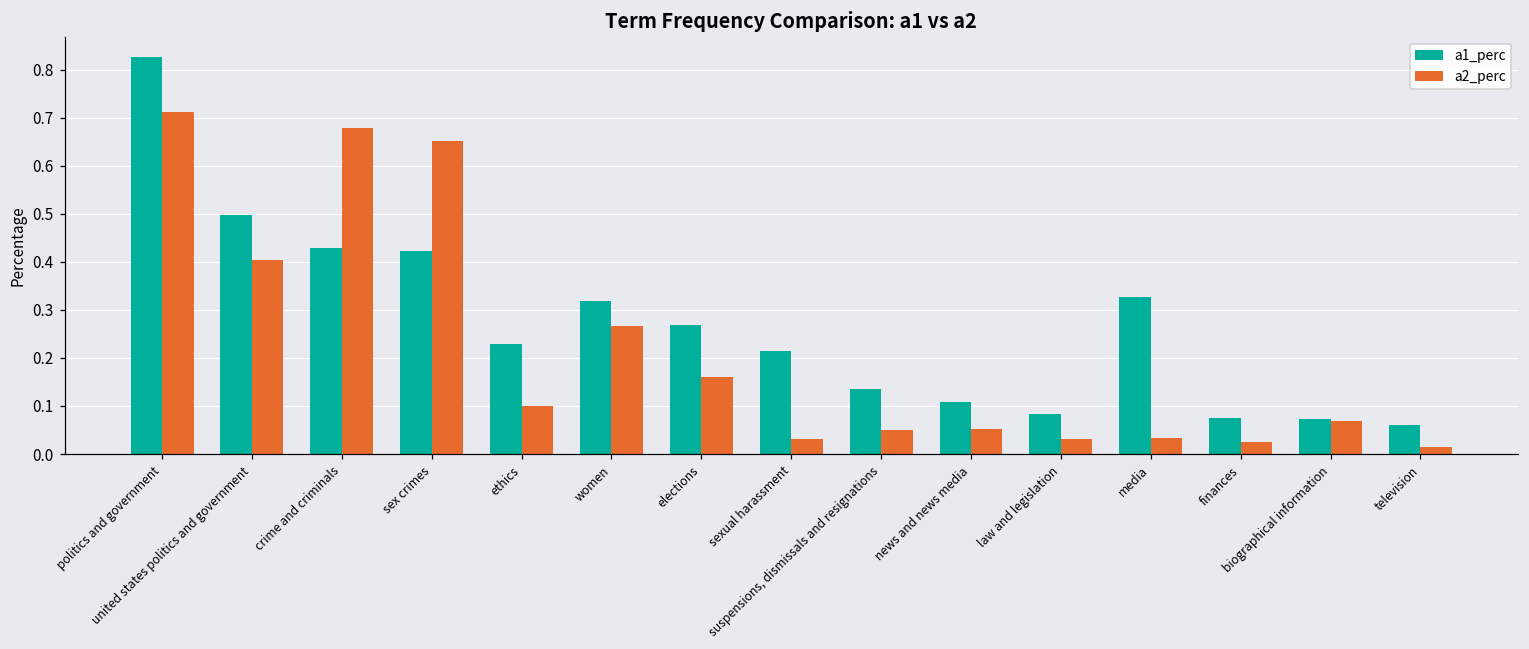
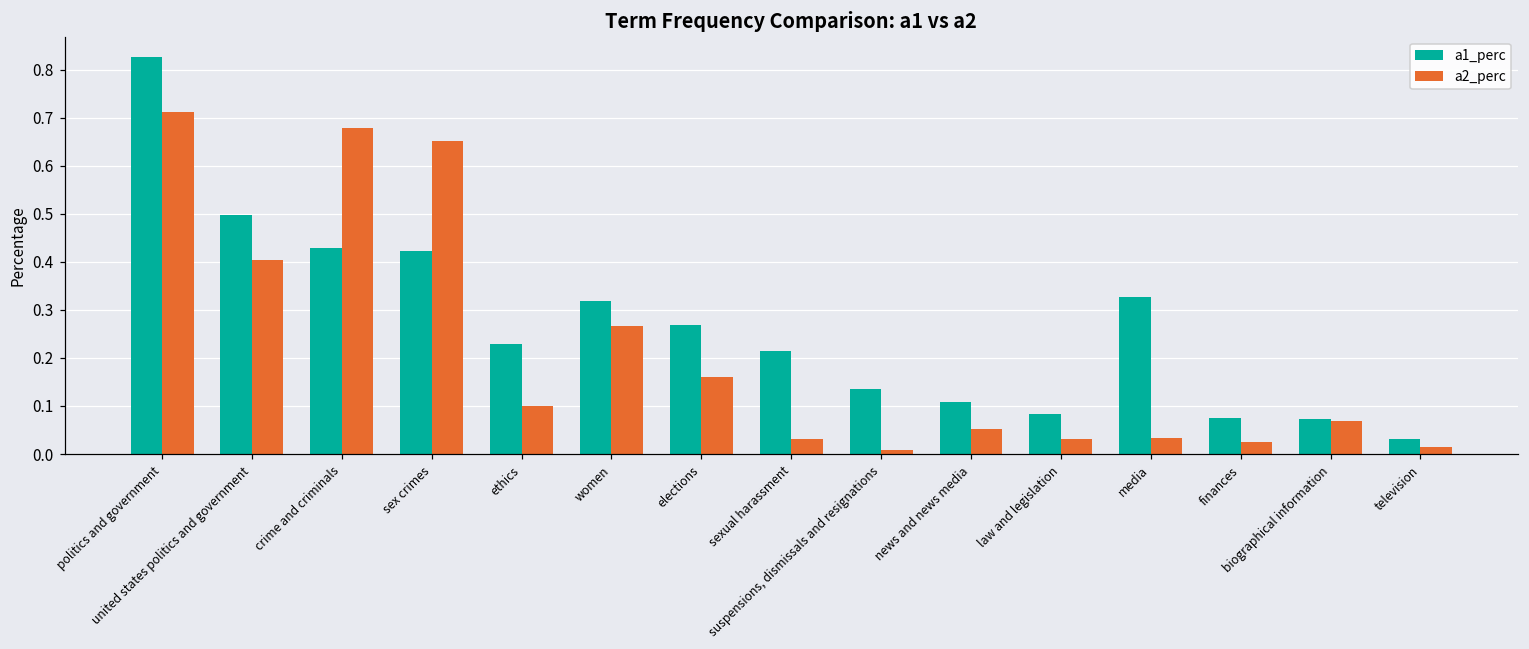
  {
    "a1_perc": {
      "politics and government": 0.83,
      "united states politics and government": 0.50,
      "crime and criminals": 0.43,
      "sex crimes": 0.42,
      "ethics": 0.23,
      "women": 0.32,
      "elections": 0.27,
      "sexual harassment": 0.22,
      "suspensions, dismissals and resignations": 0.13,
      "news and news media": 0.11,
      "law and legislation": 0.08,
      "media": 0.33,
      "finances": 0.08,
      "biographical information": 0.07,
-     "television": 0.06
+     "television": 0.03
    },
    "a2_perc": {
      "politics and government": 0.71,
      "united states politics and government": 0.40,
      "crime and criminals": 0.68,
      "sex crimes": 0.65,
      "ethics": 0.10,
      "women": 0.27,
      "elections": 0.16,
      "sexual harassment": 0.03,
-     "suspensions, dismissals and resignations": 0.05,
+     "suspensions, dismissals and resignations": 0.01,
      "news and news media": 0.05,
      "law and legislation": 0.03,
      "media": 0.03,
      "finances": 0.03,
      "biographical information": 0.07,
      "television": 0.01
    }
  }
